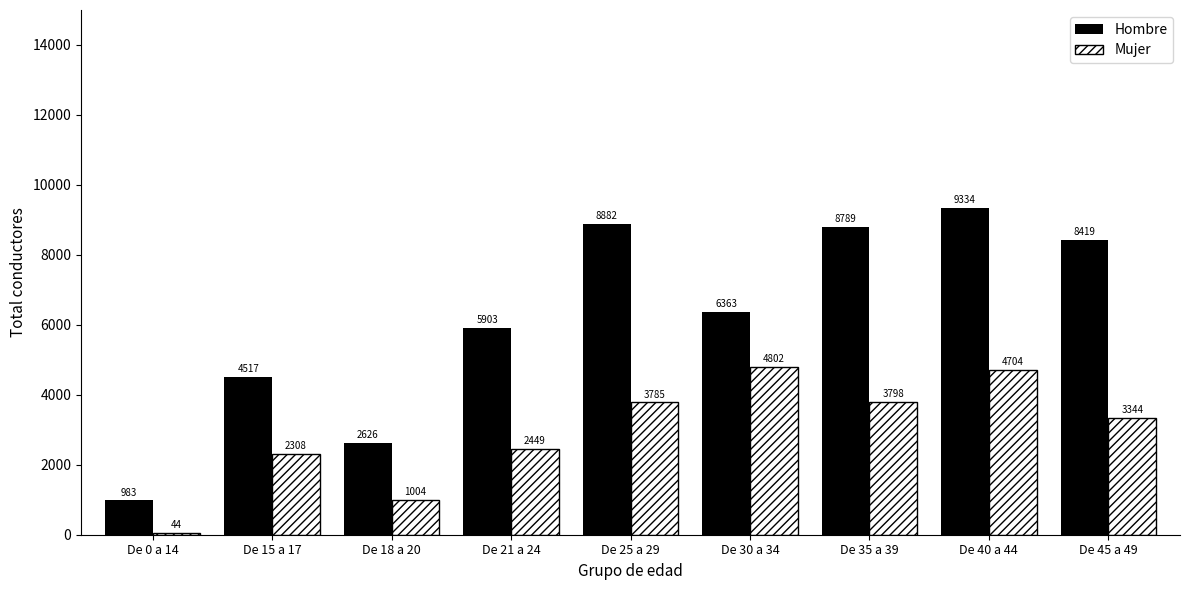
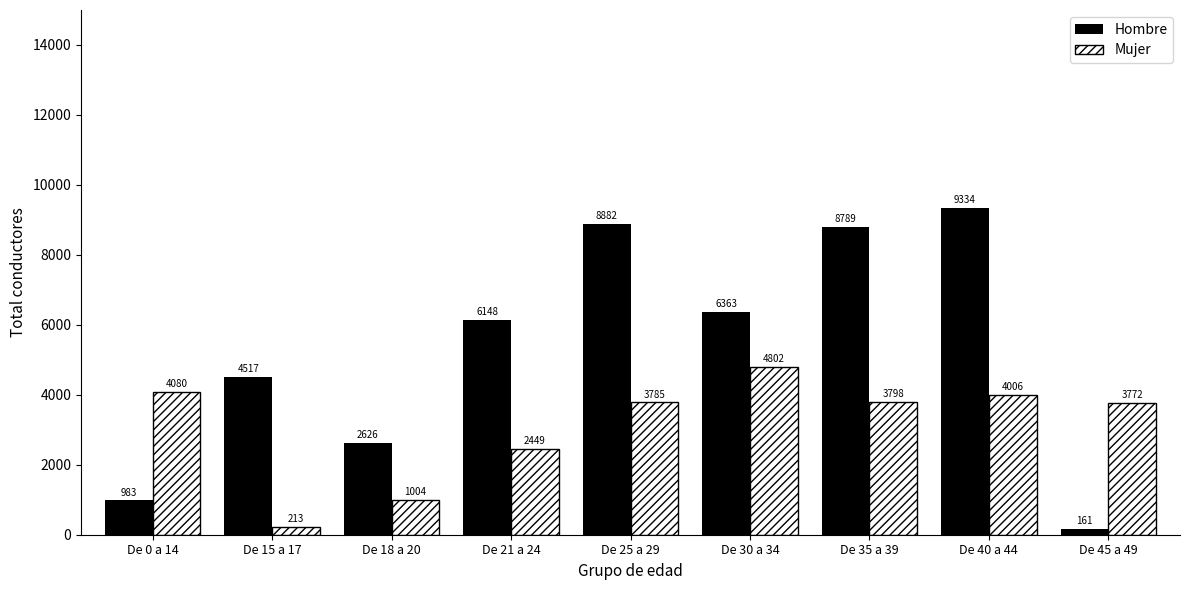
  {
    "Hombre": {
      "De 0 a 14": 983,
      "De 15 a 17": 4517,
      "De 18 a 20": 2626,
-     "De 21 a 24": 5903,
+     "De 21 a 24": 6148,
      "De 25 a 29": 8882,
      "De 30 a 34": 6363,
      "De 35 a 39": 8789,
      "De 40 a 44": 9334,
-     "De 45 a 49": 8419
+     "De 45 a 49": 161
    },
    "Mujer": {
-     "De 0 a 14": 44,
-     "De 15 a 17": 2308,
+     "De 0 a 14": 4080,
+     "De 15 a 17": 213,
      "De 18 a 20": 1004,
      "De 21 a 24": 2449,
      "De 25 a 29": 3785,
      "De 30 a 34": 4802,
      "De 35 a 39": 3798,
-     "De 40 a 44": 4704,
-     "De 45 a 49": 3344
+     "De 40 a 44": 4006,
+     "De 45 a 49": 3772
    }
  }
